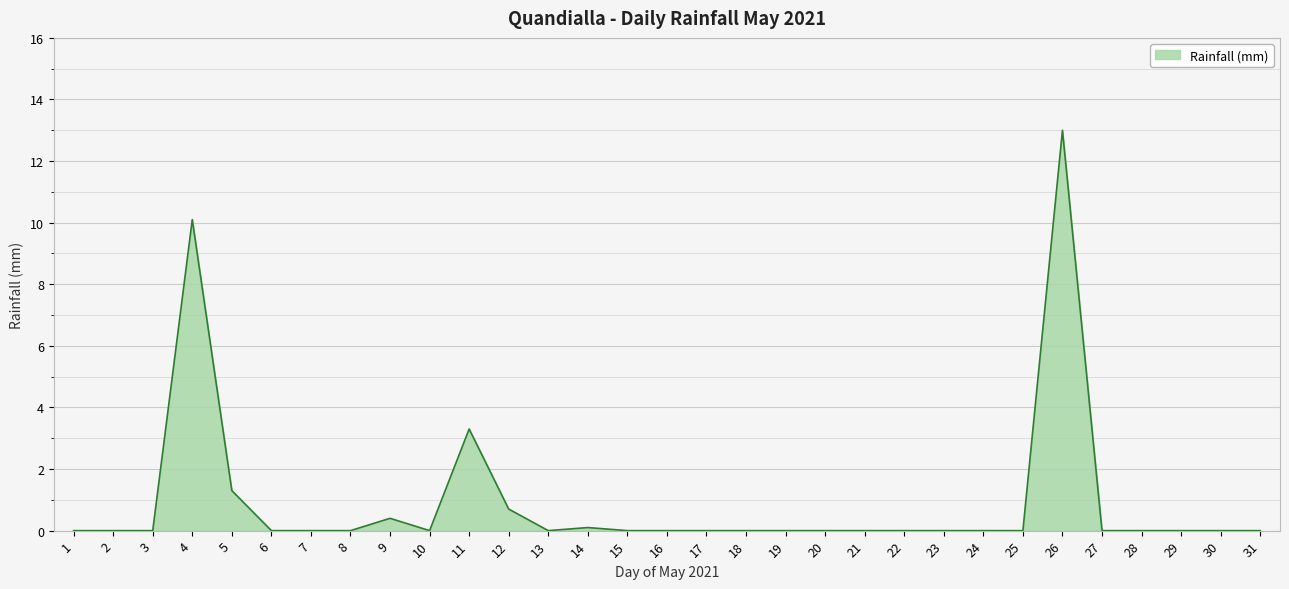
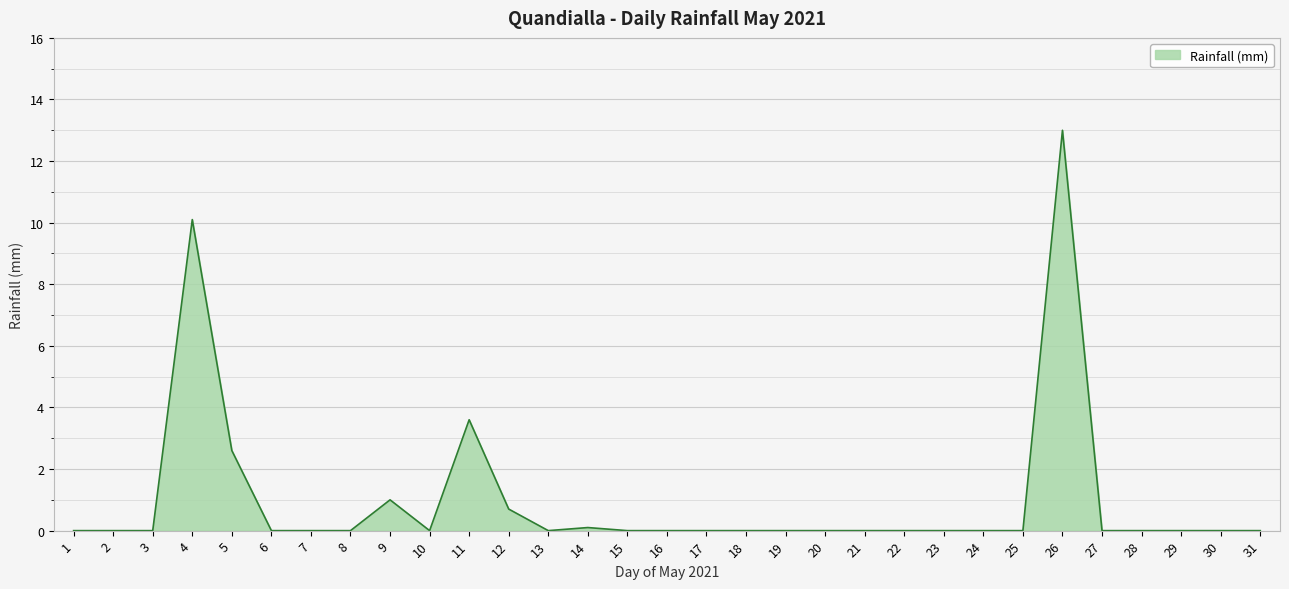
  {
    "1": 0.0,
    "2": 0.0,
    "3": 0.0,
    "4": 10.1,
-   "5": 1.3,
+   "5": 2.6,
    "6": 0.0,
    "7": 0.0,
    "8": 0.0,
-   "9": 0.4,
+   "9": 1.0,
    "10": 0.0,
-   "11": 3.3,
+   "11": 3.6,
    "12": 0.7,
    "13": 0.0,
    "14": 0.1,
    "15": 0.0,
    "16": 0.0,
    "17": 0.0,
    "18": 0.0,
    "19": 0.0,
    "20": 0.0,
    "21": 0.0,
    "22": 0.0,
    "23": 0.0,
    "24": 0.0,
    "25": 0.0,
    "26": 13.0,
    "27": 0.0,
    "28": 0.0,
    "29": 0.0,
    "30": 0.0,
    "31": 0.0
  }
